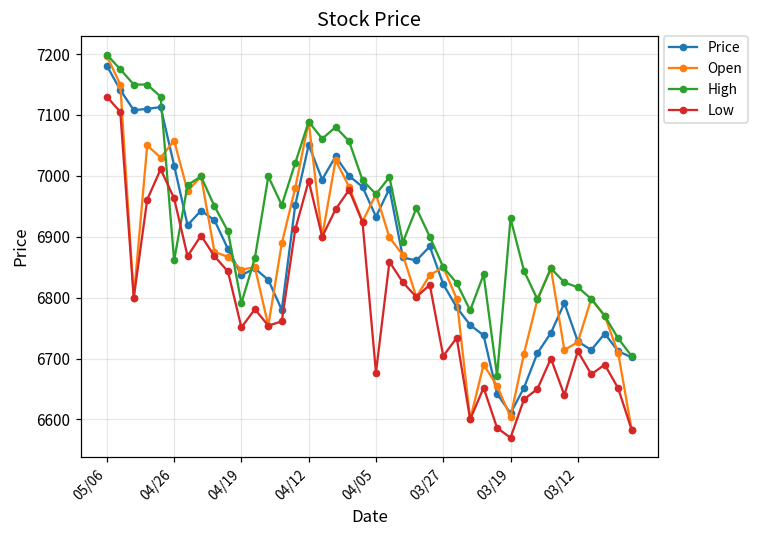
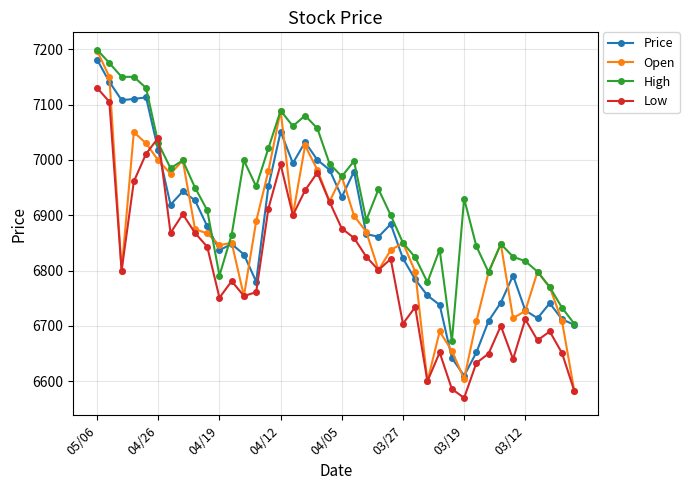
  {
    "Price": {
      "05/06": 7180,
      "04/26": 7020,
      "04/19": 6840,
      "04/12": 7050,
      "04/05": 6930,
      "03/27": 6820,
      "03/19": 6610
    },
    "Open": {
-     "04/26": 7060,
+     "04/26": 7000,
      "04/19": 6850,
      "03/19": 6600
    },
    "High": {
-     "04/26": 6860,
+     "04/26": 7030,
      "04/19": 6790,
      "03/19": 6930,
      "03/12": 6820
    },
    "Low": {
      "05/06": 7130,
-     "04/26": 6960,
+     "04/26": 7040,
      "04/19": 6750,
      "04/12": 6990,
-     "04/05": 6680,
+     "04/05": 6880,
      "03/27": 6700,
      "03/19": 6570,
      "03/12": 6710
    }
  }
